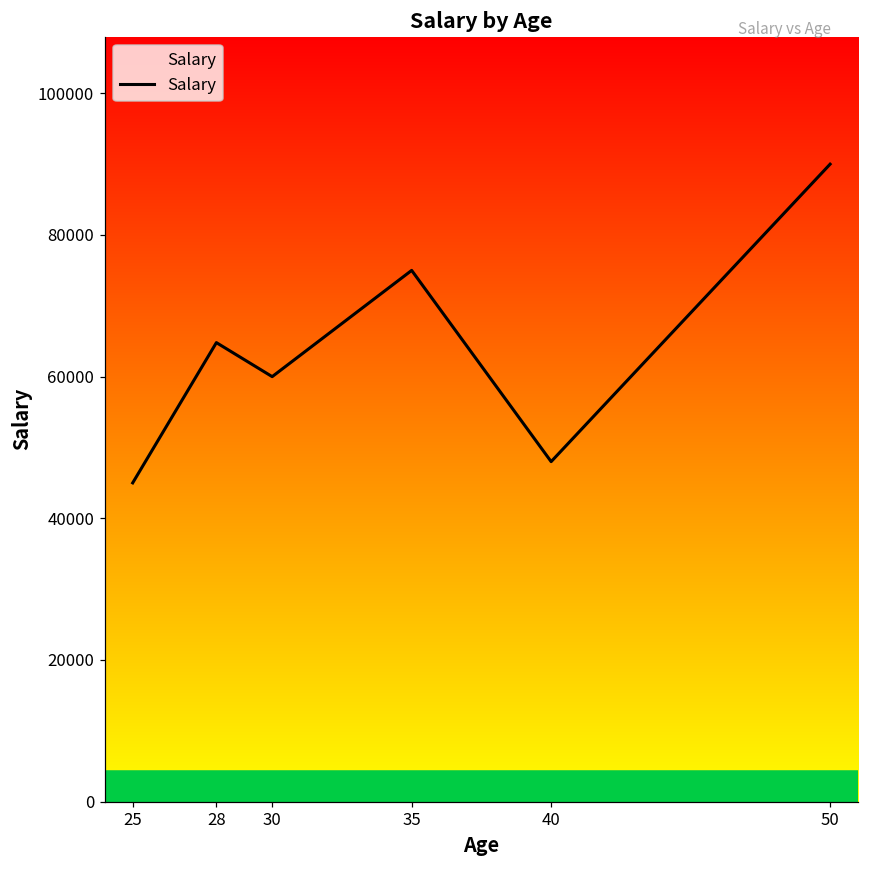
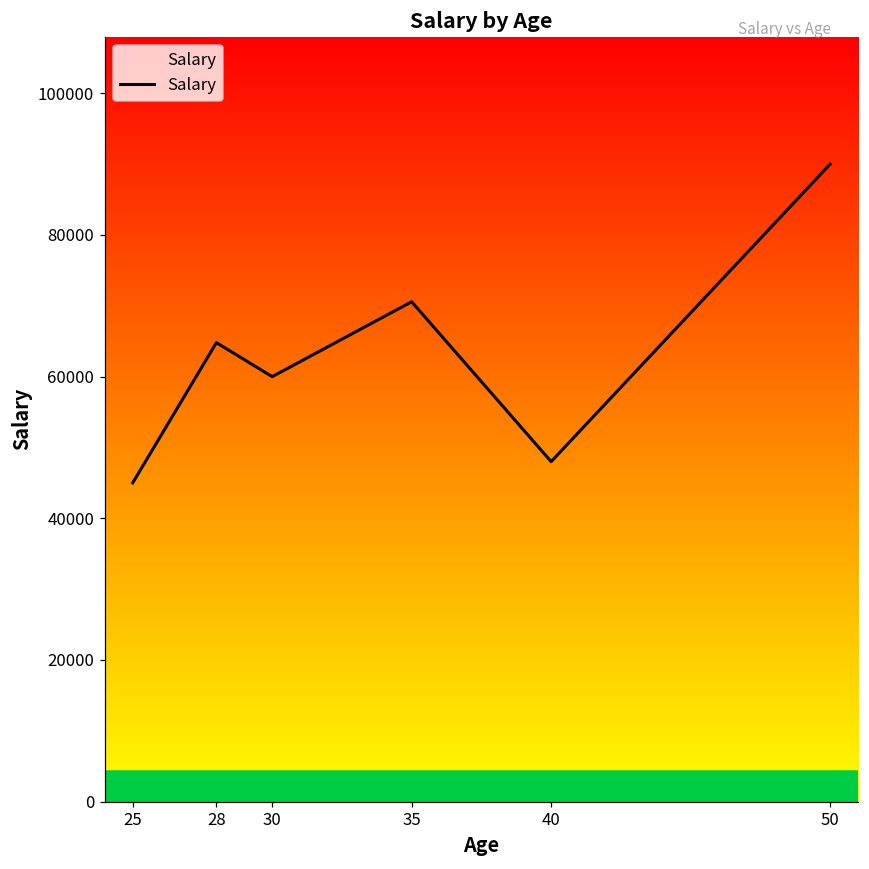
  {
    "25": 45000,
    "28": 65000,
    "30": 60000,
-   "35": 75000,
+   "35": 71000,
    "40": 48000,
    "50": 90000
  }
